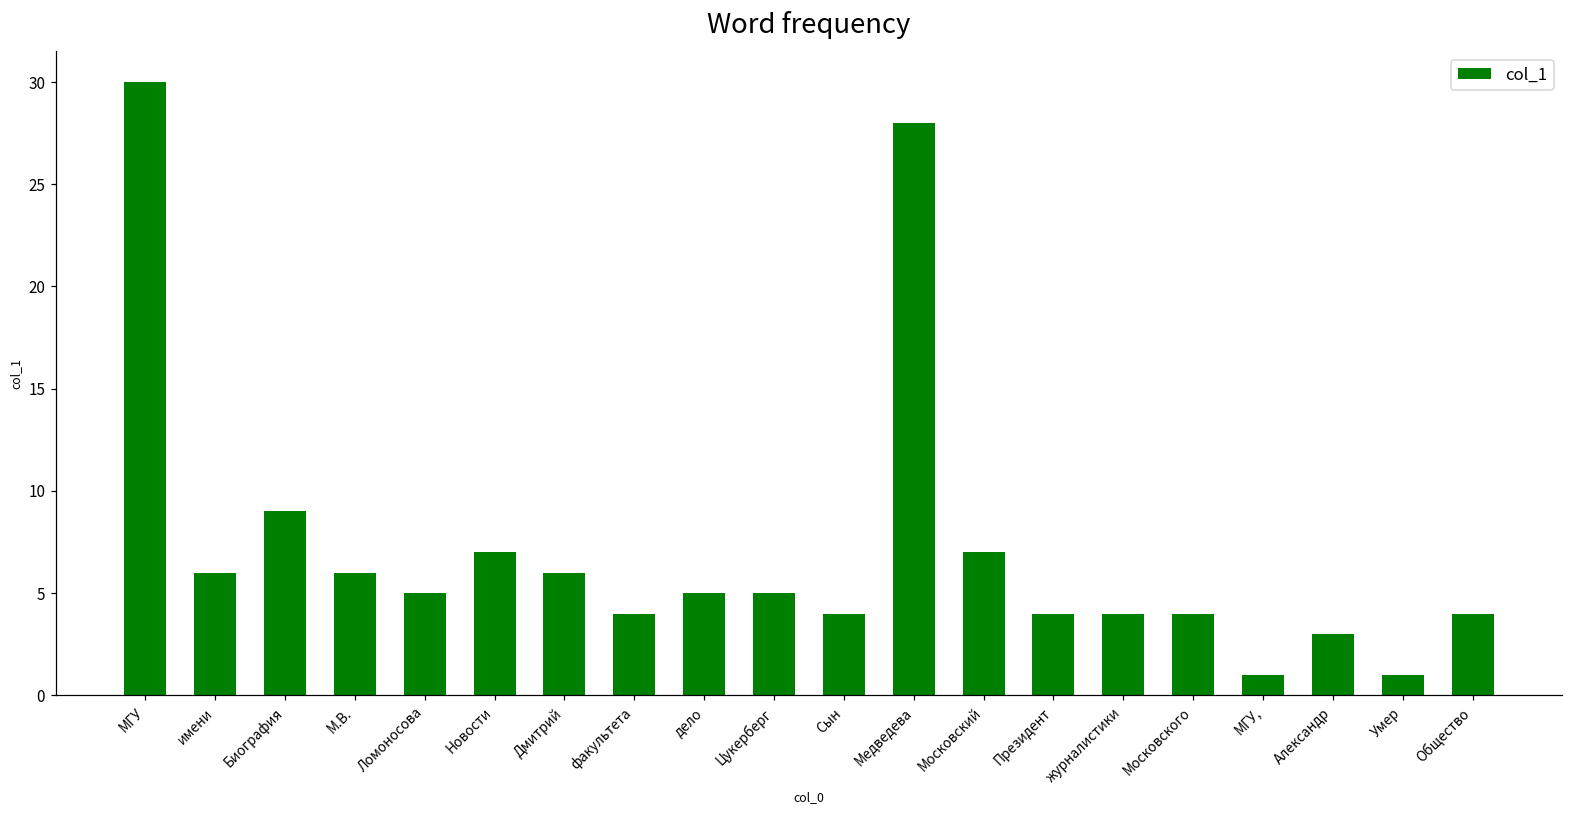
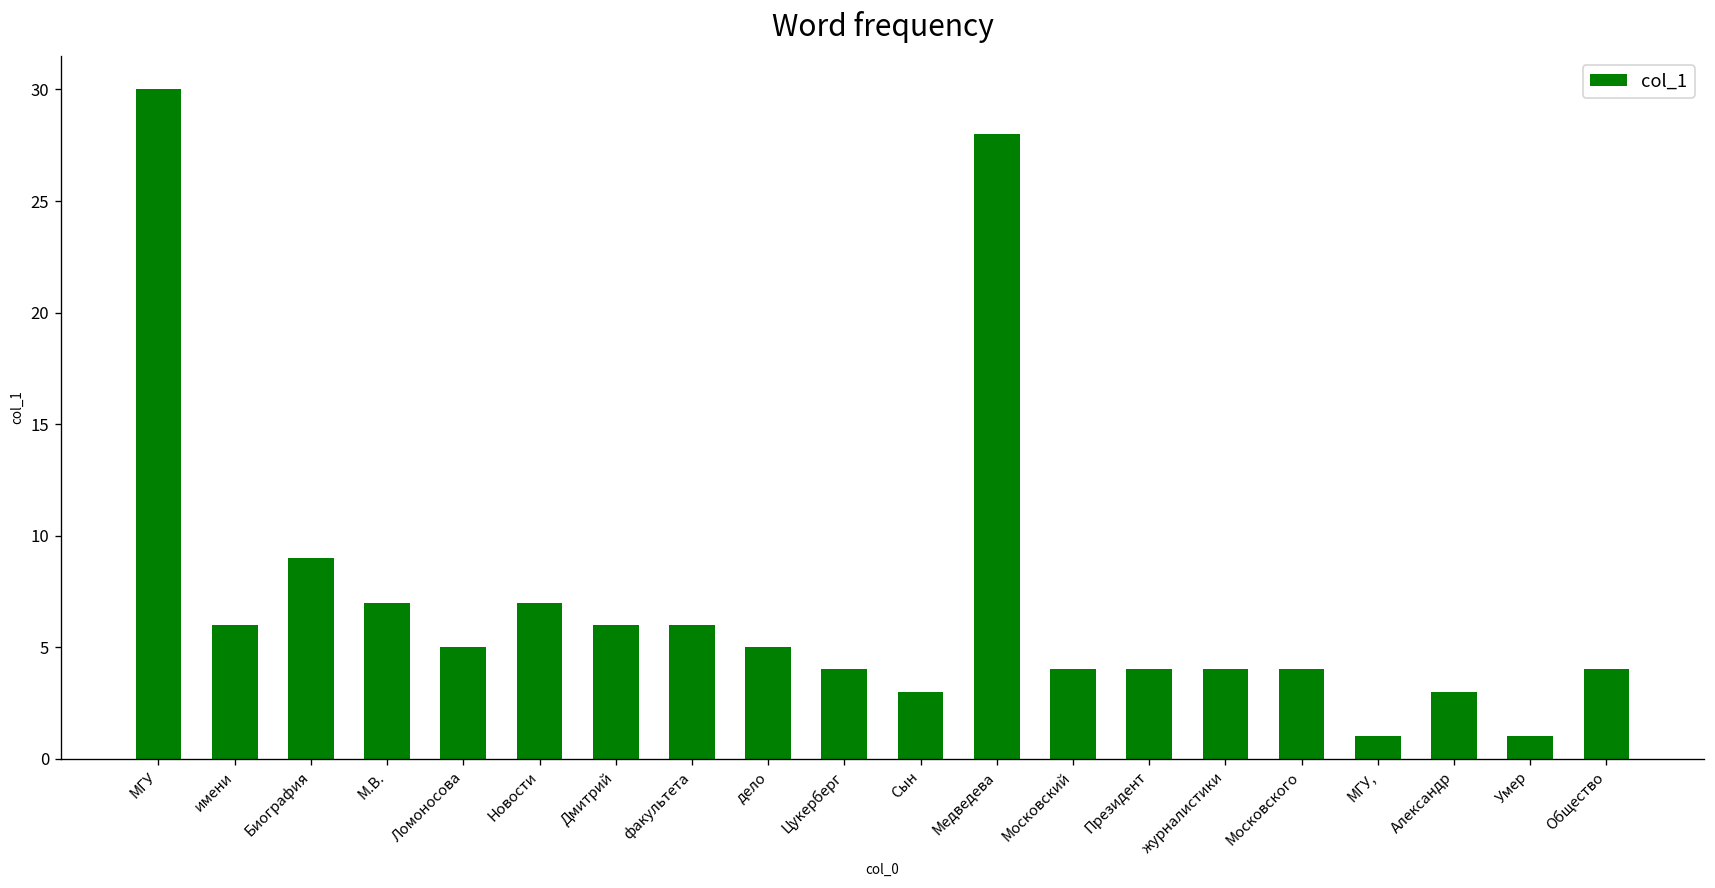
  {
    "МГУ": 30,
    "имени": 6,
    "Биография": 9,
-   "М.В.": 6,
+   "М.В.": 7,
    "Ломоносова": 5,
    "Новости": 7,
    "Дмитрий": 6,
-   "факультета": 4,
+   "факультета": 6,
    "дело": 5,
-   "Цукерберг": 5,
-   "Сын": 4,
+   "Цукерберг": 4,
+   "Сын": 3,
    "Медведева": 28,
-   "Московский": 7,
+   "Московский": 4,
    "Президент": 4,
    "журналистики": 4,
    "Московского": 4,
    "МГУ,": 1,
    "Александр": 3,
    "Умер": 1,
    "Общество": 4
  }
